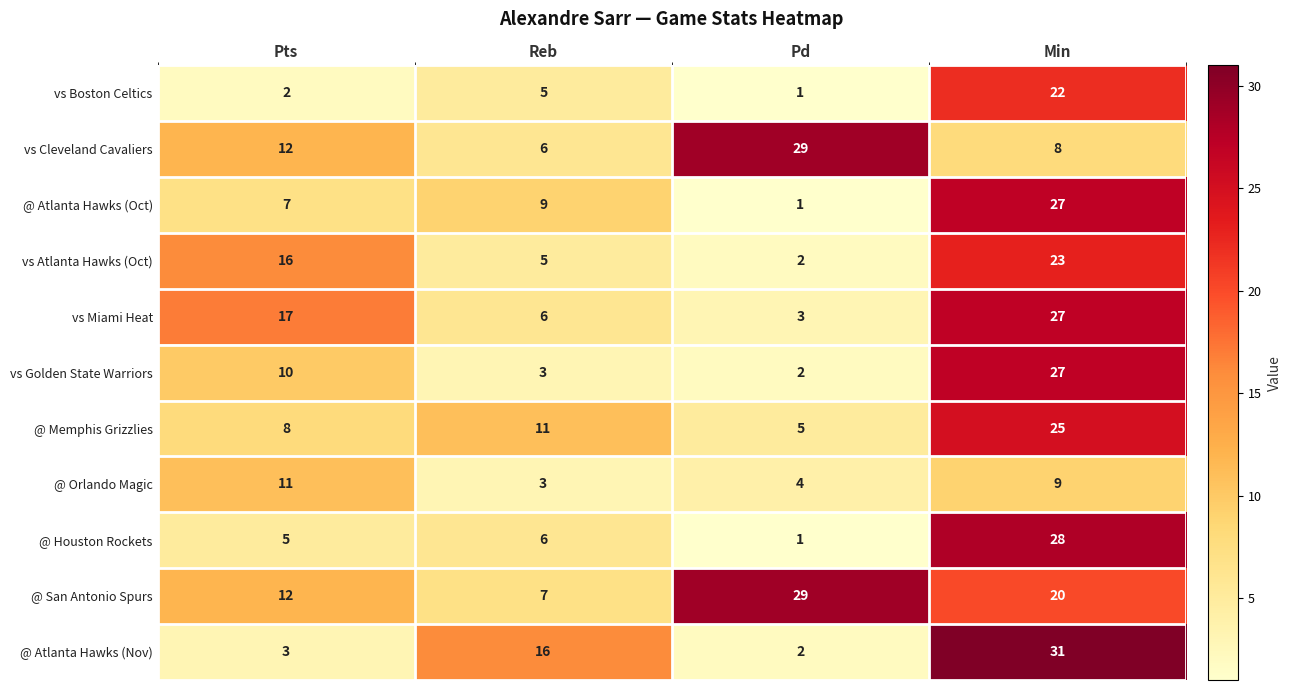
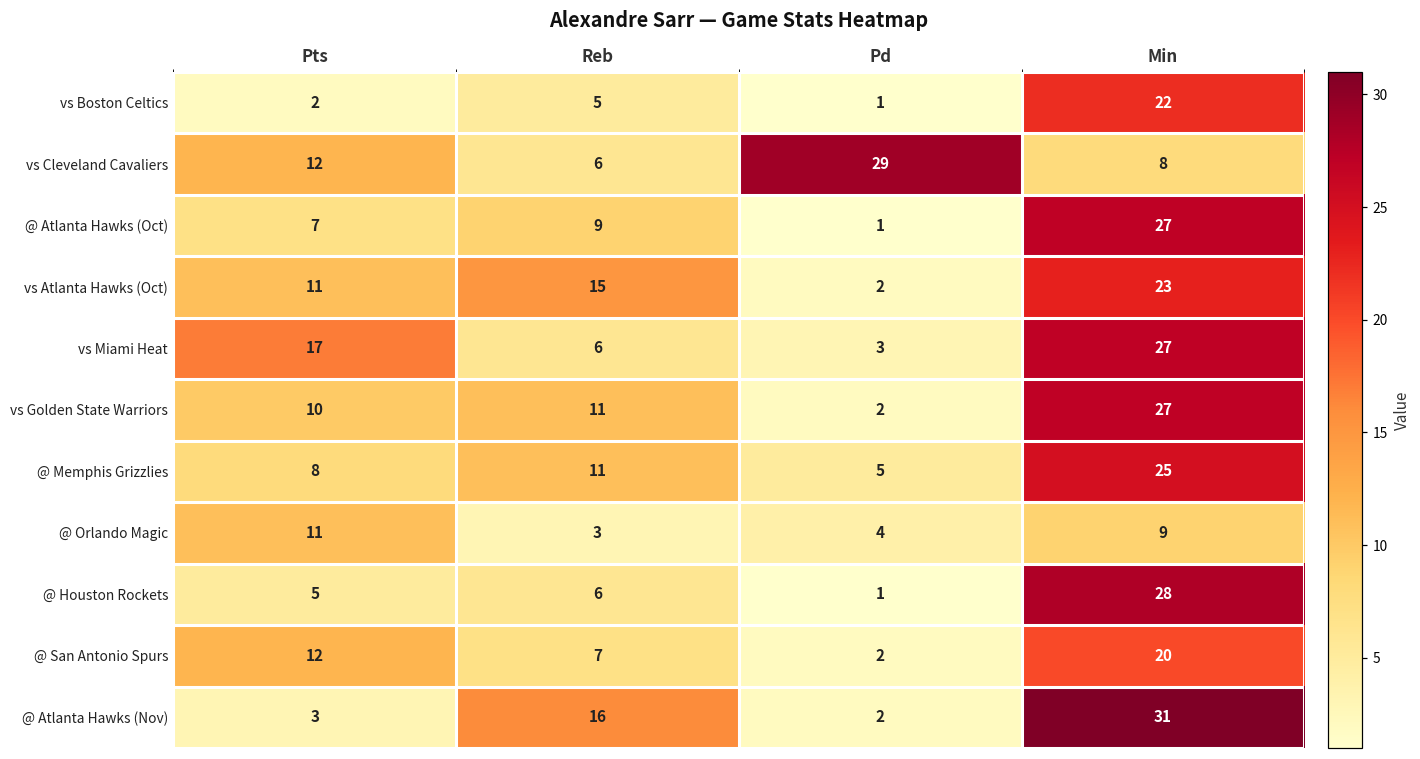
  {
    "vs Boston Celtics": {
      "Pts": 2,
      "Reb": 5,
      "Pd": 1,
      "Min": 22
    },
    "vs Cleveland Cavaliers": {
      "Pts": 12,
      "Reb": 6,
      "Pd": 29,
      "Min": 8
    },
    "@ Atlanta Hawks (Oct)": {
      "Pts": 7,
      "Reb": 9,
      "Pd": 1,
      "Min": 27
    },
    "vs Atlanta Hawks (Oct)": {
-     "Pts": 16,
-     "Reb": 5,
+     "Pts": 11,
+     "Reb": 15,
      "Pd": 2,
      "Min": 23
    },
    "vs Miami Heat": {
      "Pts": 17,
      "Reb": 6,
      "Pd": 3,
      "Min": 27
    },
    "vs Golden State Warriors": {
      "Pts": 10,
-     "Reb": 3,
+     "Reb": 11,
      "Pd": 2,
      "Min": 27
    },
    "@ Memphis Grizzlies": {
      "Pts": 8,
      "Reb": 11,
      "Pd": 5,
      "Min": 25
    },
    "@ Orlando Magic": {
      "Pts": 11,
      "Reb": 3,
      "Pd": 4,
      "Min": 9
    },
    "@ Houston Rockets": {
      "Pts": 5,
      "Reb": 6,
      "Pd": 1,
      "Min": 28
    },
    "@ San Antonio Spurs": {
      "Pts": 12,
      "Reb": 7,
-     "Pd": 29,
+     "Pd": 2,
      "Min": 20
    },
    "@ Atlanta Hawks (Nov)": {
      "Pts": 3,
      "Reb": 16,
      "Pd": 2,
      "Min": 31
    }
  }
